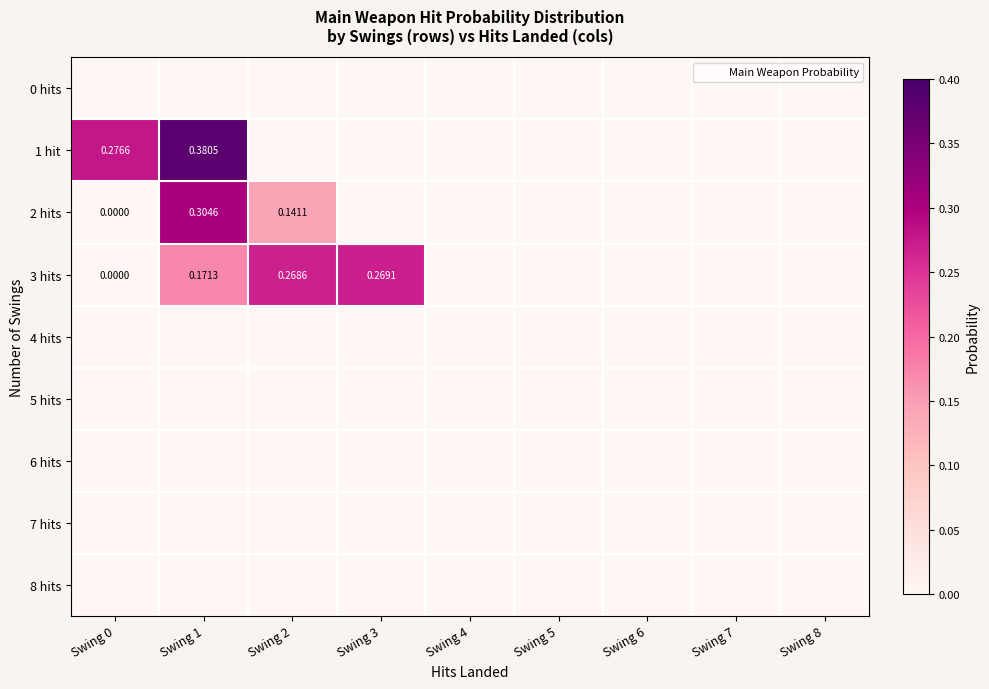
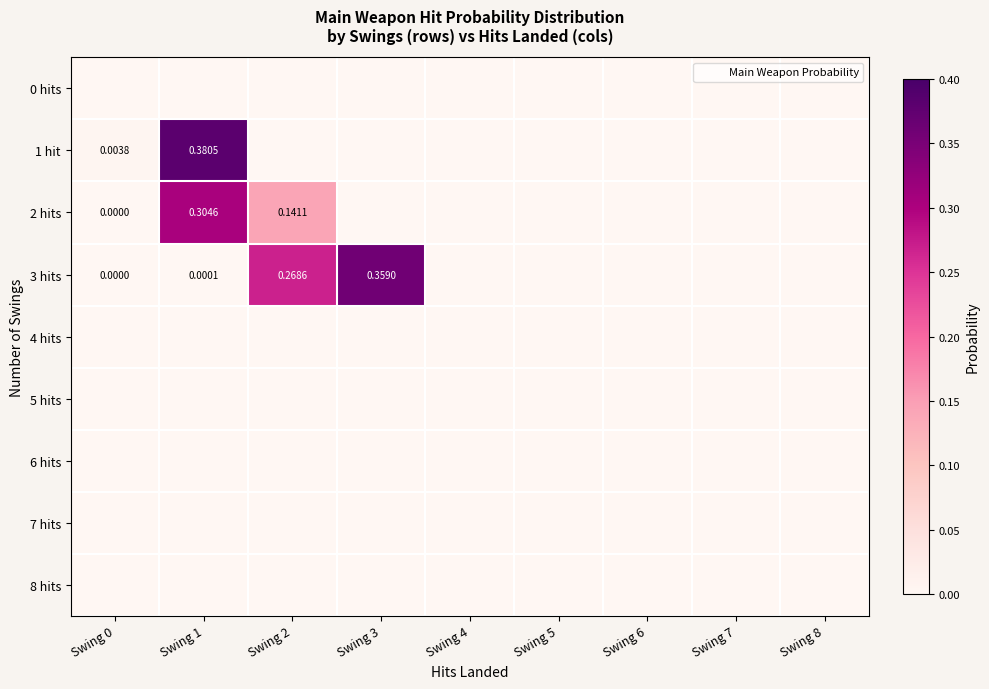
  {
    "1 hit": {
-     "Swing 0": 0.2766,
+     "Swing 0": 0.0038,
      "Swing 1": 0.3805
    },
    "2 hits": {
      "Swing 0": 0.0000,
      "Swing 1": 0.3046,
      "Swing 2": 0.1411
    },
    "3 hits": {
      "Swing 0": 0.0000,
-     "Swing 1": 0.1713,
+     "Swing 1": 0.0001,
      "Swing 2": 0.2686,
-     "Swing 3": 0.2691
+     "Swing 3": 0.3590
    }
  }
